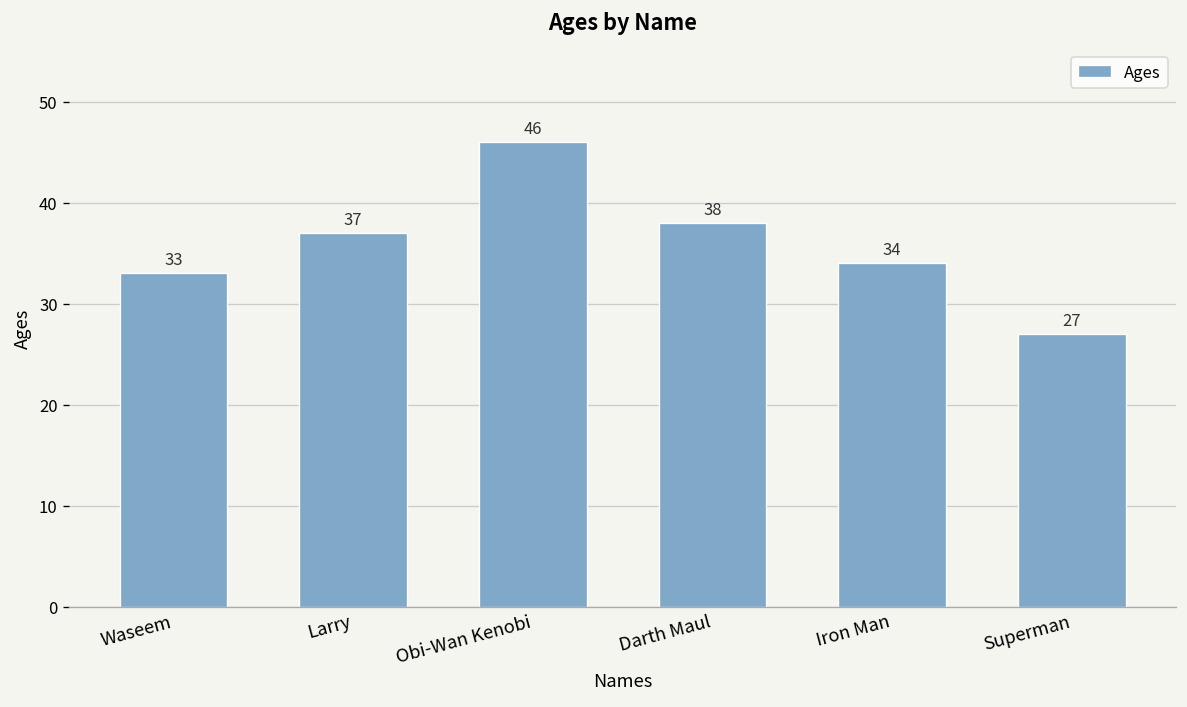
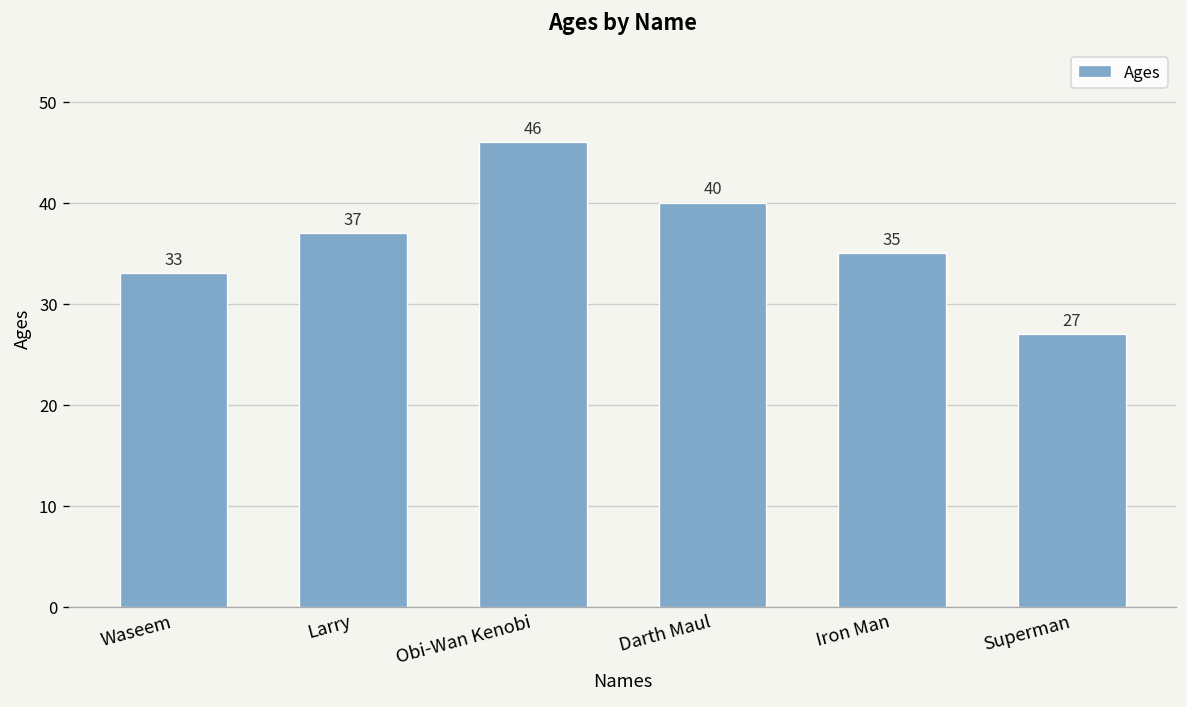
  {
    "Waseem": 33,
    "Larry": 37,
    "Obi-Wan Kenobi": 46,
-   "Darth Maul": 38,
-   "Iron Man": 34,
+   "Darth Maul": 40,
+   "Iron Man": 35,
    "Superman": 27
  }
